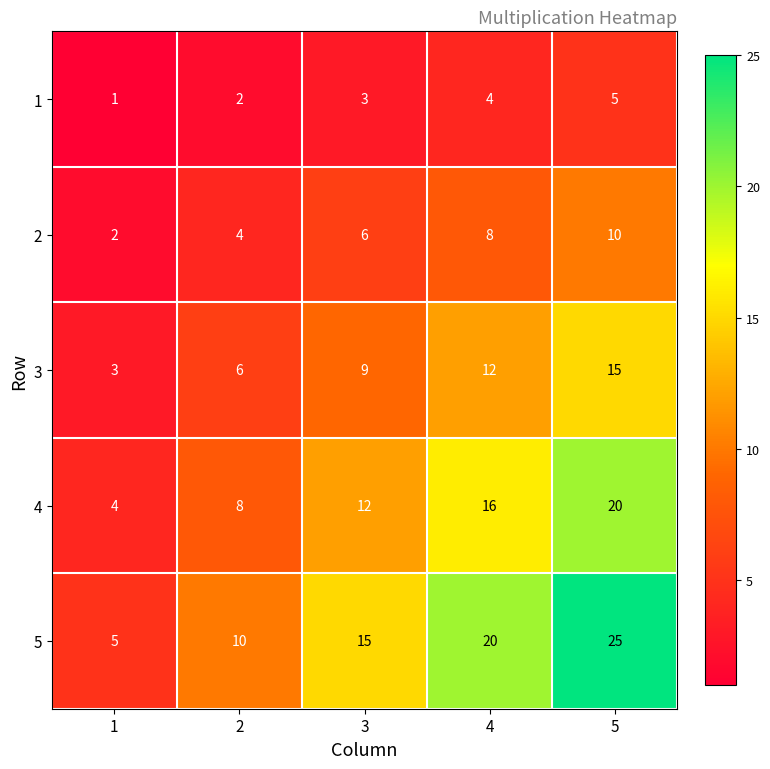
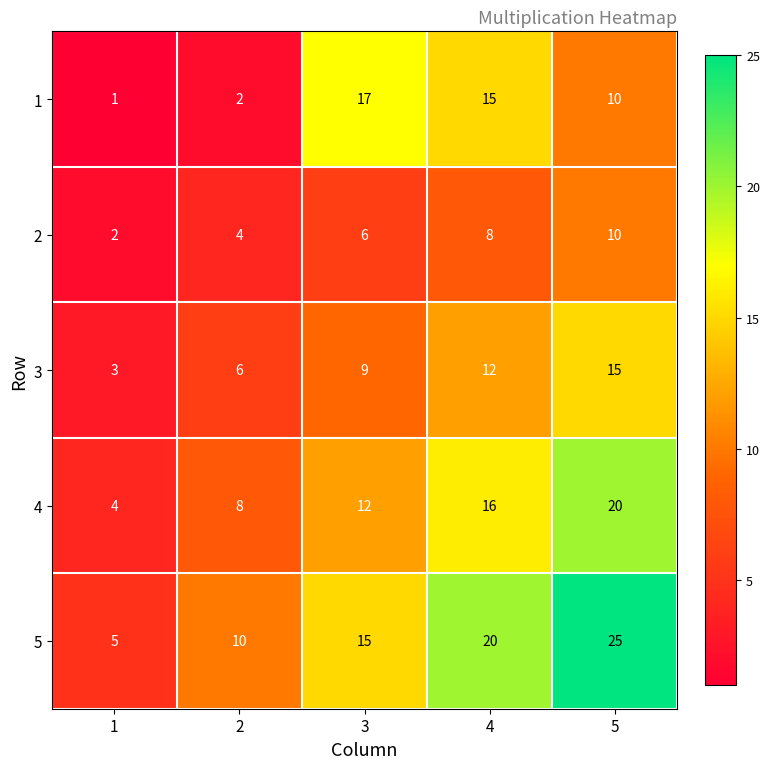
  {
    "1": {
      "1": 1,
      "2": 2,
-     "3": 3,
-     "4": 4,
-     "5": 5
+     "3": 17,
+     "4": 15,
+     "5": 10
    },
    "2": {
      "1": 2,
      "2": 4,
      "3": 6,
      "4": 8,
      "5": 10
    },
    "3": {
      "1": 3,
      "2": 6,
      "3": 9,
      "4": 12,
      "5": 15
    },
    "4": {
      "1": 4,
      "2": 8,
      "3": 12,
      "4": 16,
      "5": 20
    },
    "5": {
      "1": 5,
      "2": 10,
      "3": 15,
      "4": 20,
      "5": 25
    }
  }
